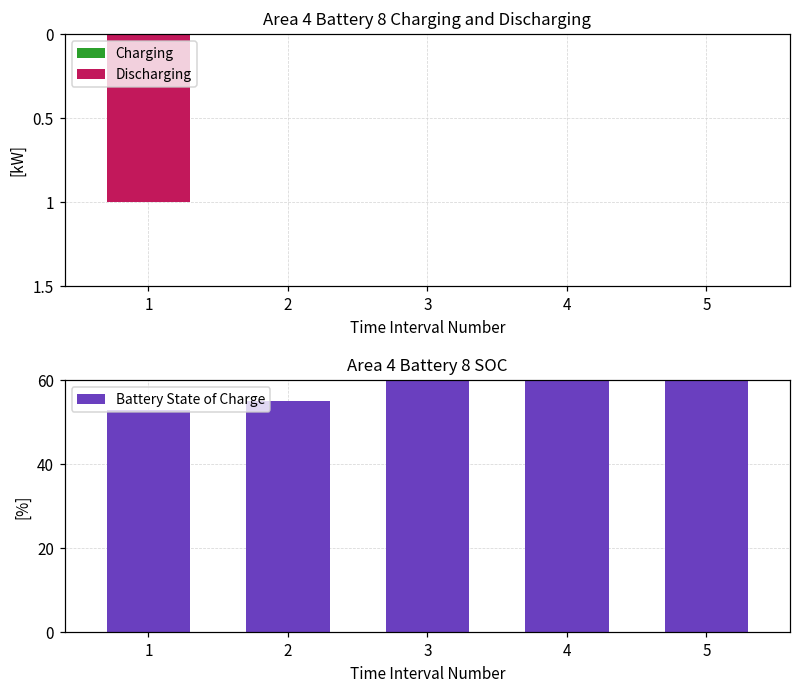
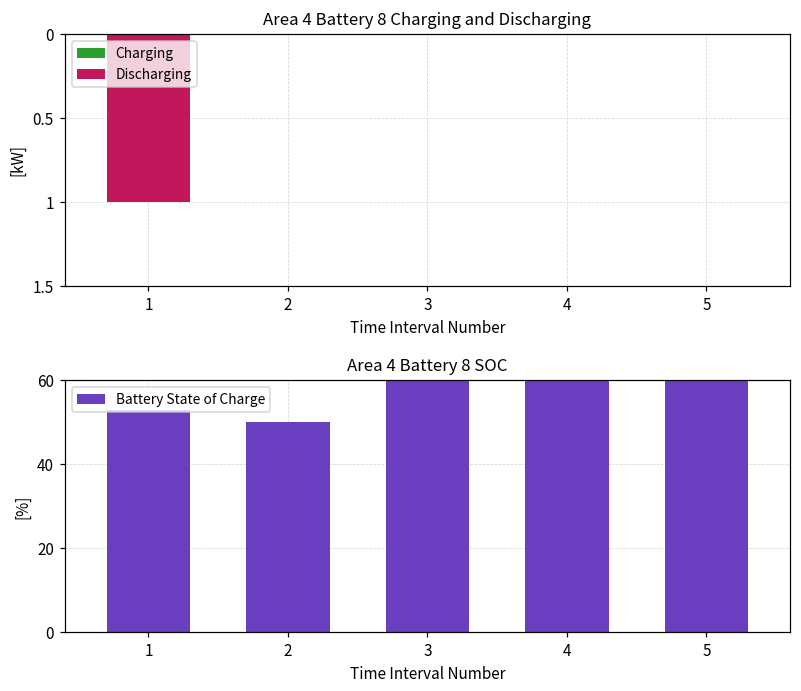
  {
    "Area 4 Battery 8 SOC": {
-     "2": 55,
+     "2": 50,
      "3": 60,
      "4": 60,
      "5": 60
    }
  }
